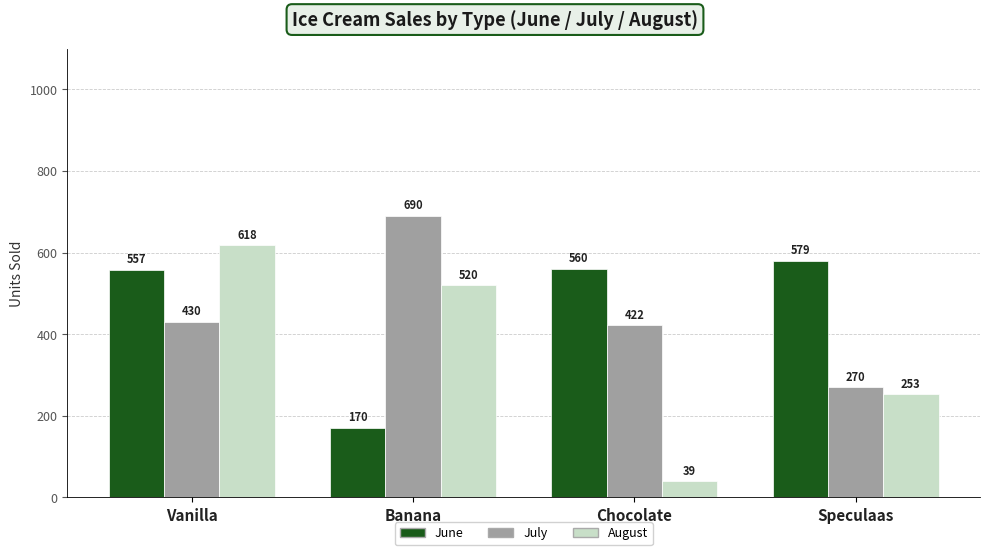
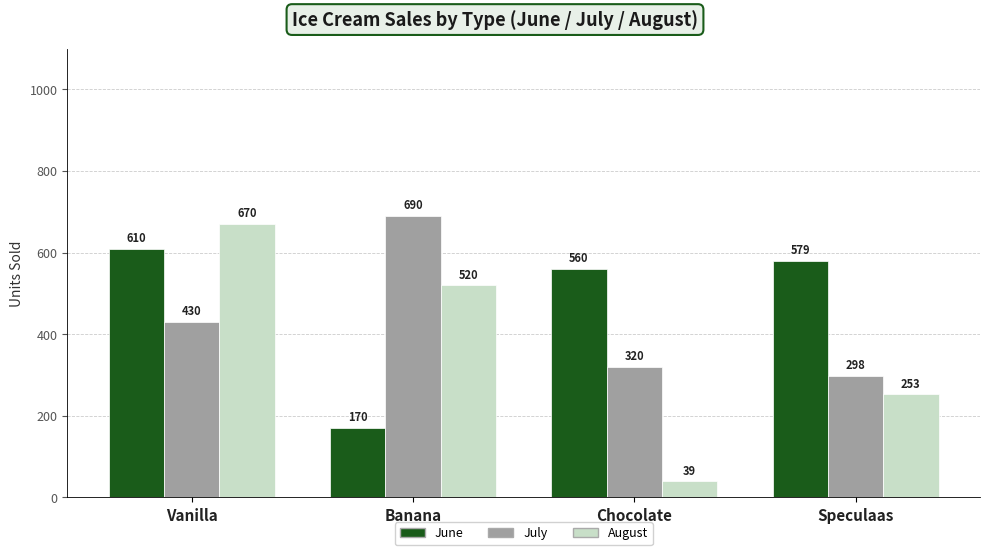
  {
    "June": {
-     "Vanilla": 557,
+     "Vanilla": 610,
      "Banana": 170,
      "Chocolate": 560,
      "Speculaas": 579
    },
    "July": {
      "Vanilla": 430,
      "Banana": 690,
-     "Chocolate": 422,
-     "Speculaas": 270
+     "Chocolate": 320,
+     "Speculaas": 298
    },
    "August": {
-     "Vanilla": 618,
+     "Vanilla": 670,
      "Banana": 520,
      "Chocolate": 39,
      "Speculaas": 253
    }
  }
